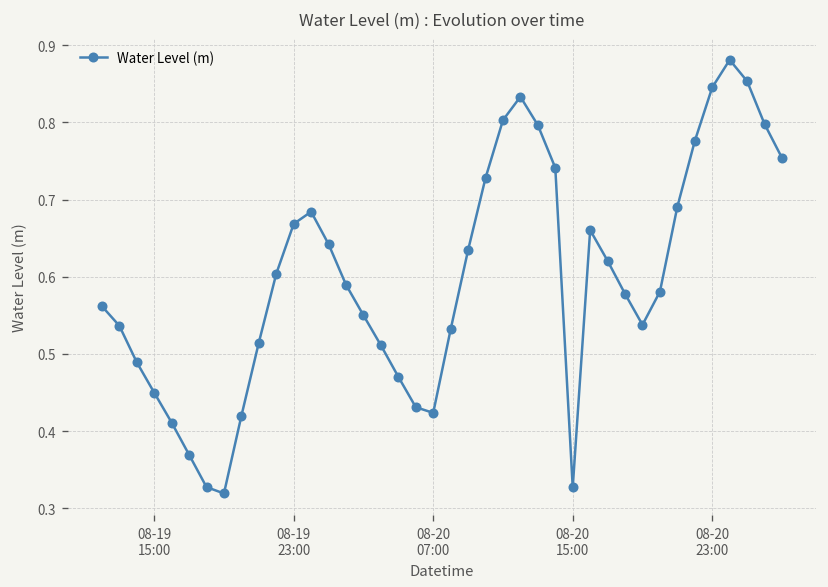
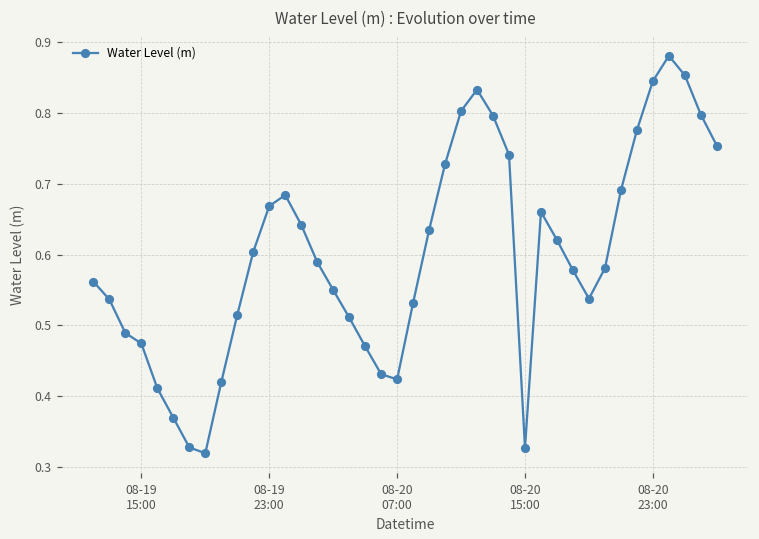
  {
-   "08-19 15:00": 0.45,
+   "08-19 15:00": 0.47,
    "08-19 23:00": 0.67,
    "08-20 07:00": 0.42,
    "08-20 15:00": 0.33,
    "08-20 23:00": 0.85
  }
